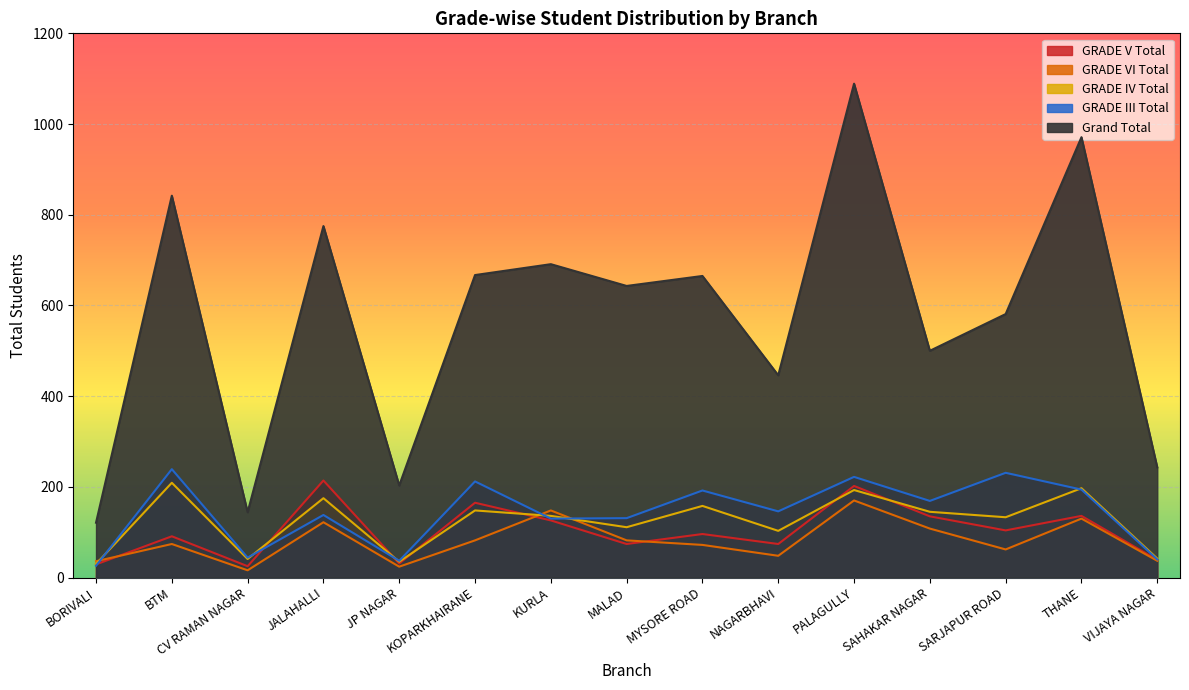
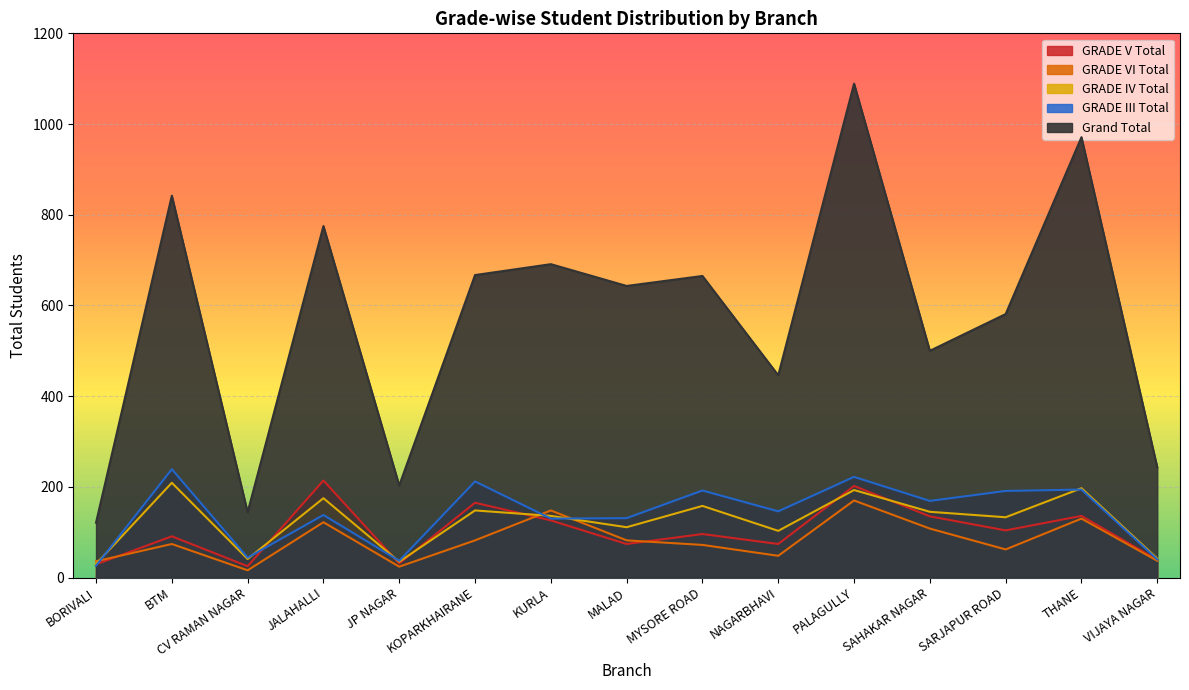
  {
    "GRADE V Total": {
      "BTM": 90,
      "CV RAMAN NAGAR": 30,
      "JALAHALLI": 210,
      "KOPARKHAIRANE": 170,
      "MALAD": 70,
      "MYSORE ROAD": 100,
      "NAGARBHAVI": 70,
      "PALAGULLY": 200,
      "SAHAKAR NAGAR": 140,
      "SARJAPUR ROAD": 100,
      "THANE": 140
    },
    "GRADE VI Total": {
      "BORIVALI": 40,
      "BTM": 70,
      "CV RAMAN NAGAR": 20,
      "JALAHALLI": 120,
      "JP NAGAR": 20,
      "KOPARKHAIRANE": 80,
      "KURLA": 150,
      "MALAD": 80,
      "MYSORE ROAD": 70,
      "NAGARBHAVI": 50,
      "PALAGULLY": 170,
      "SAHAKAR NAGAR": 110,
      "SARJAPUR ROAD": 60,
      "THANE": 130
    },
    "GRADE IV Total": {
      "BTM": 210,
      "JALAHALLI": 180,
      "KOPARKHAIRANE": 150,
      "KURLA": 140,
      "MALAD": 110,
      "MYSORE ROAD": 160,
      "NAGARBHAVI": 100,
      "PALAGULLY": 190,
      "SAHAKAR NAGAR": 150,
      "SARJAPUR ROAD": 130
    },
    "GRADE III Total": {
      "BTM": 240,
      "JALAHALLI": 140,
      "KOPARKHAIRANE": 210,
      "MALAD": 130,
      "MYSORE ROAD": 190,
      "NAGARBHAVI": 150,
      "PALAGULLY": 220,
      "SAHAKAR NAGAR": 170,
-     "SARJAPUR ROAD": 230
+     "SARJAPUR ROAD": 190
    },
    "Grand Total": {
      "BORIVALI": 120,
      "BTM": 840,
      "CV RAMAN NAGAR": 140,
      "JALAHALLI": 780,
      "JP NAGAR": 200,
      "KOPARKHAIRANE": 670,
      "KURLA": 690,
      "MALAD": 640,
      "MYSORE ROAD": 670,
      "NAGARBHAVI": 450,
      "PALAGULLY": 1090,
      "SAHAKAR NAGAR": 500,
      "SARJAPUR ROAD": 580,
      "VIJAYA NAGAR": 240
    }
  }
